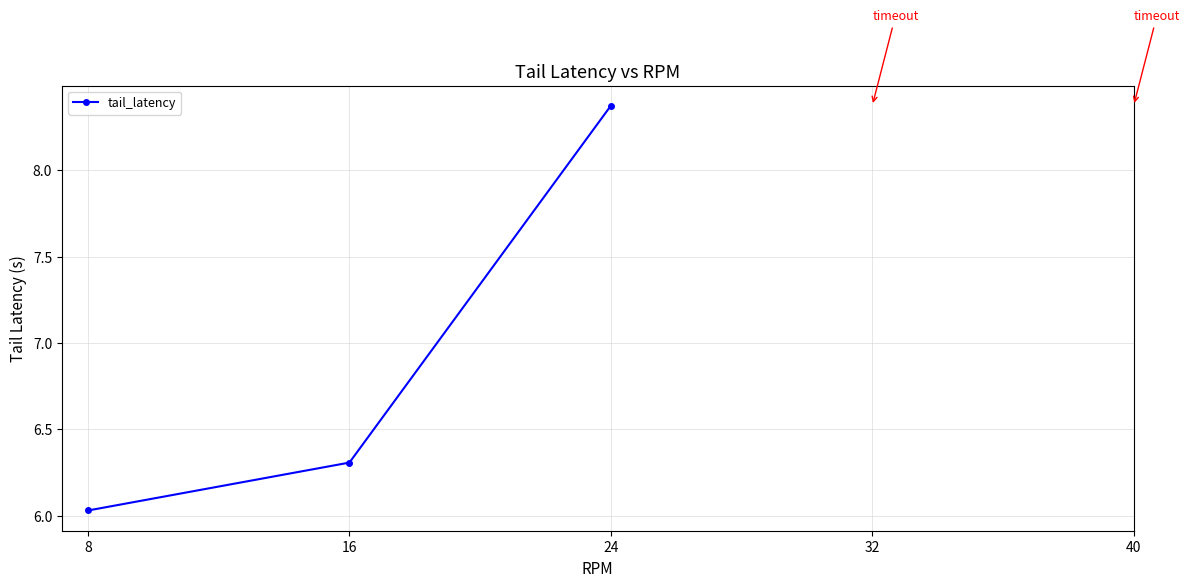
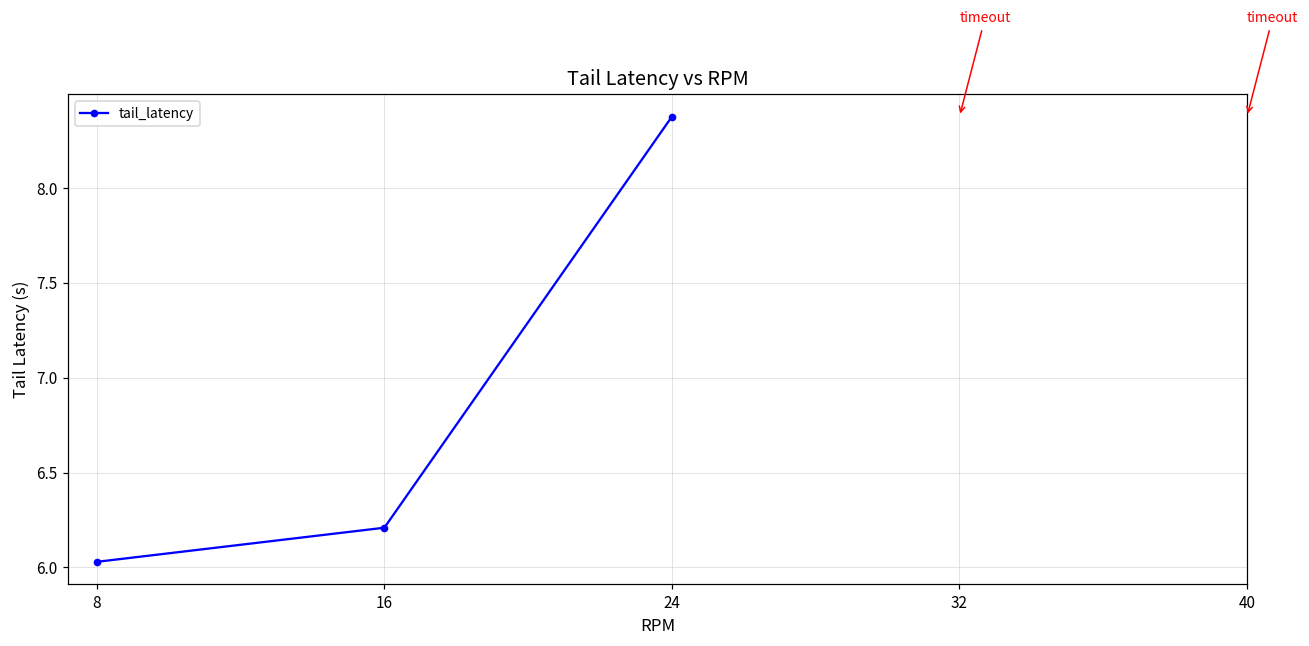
  {
    "8": 6.03,
-   "16": 6.31,
+   "16": 6.21,
    "24": 8.38
  }
